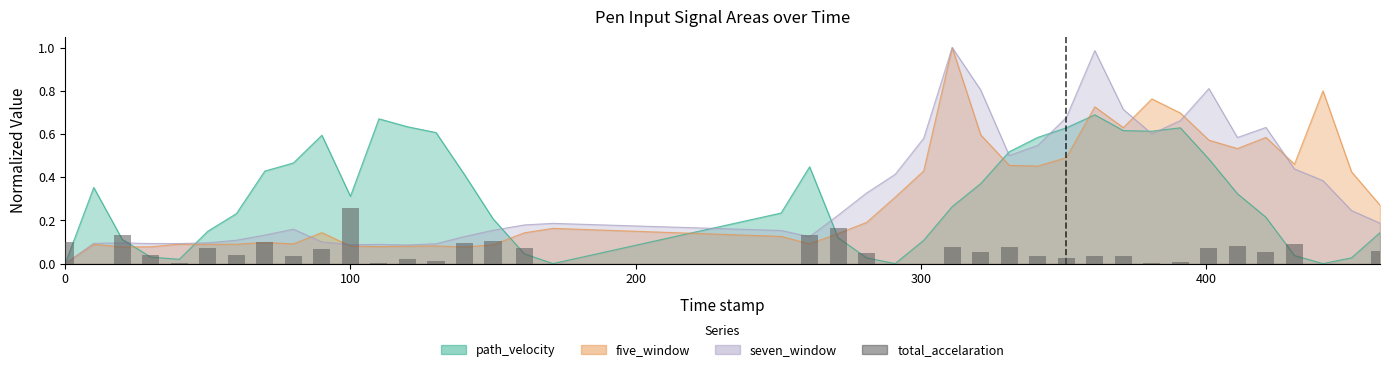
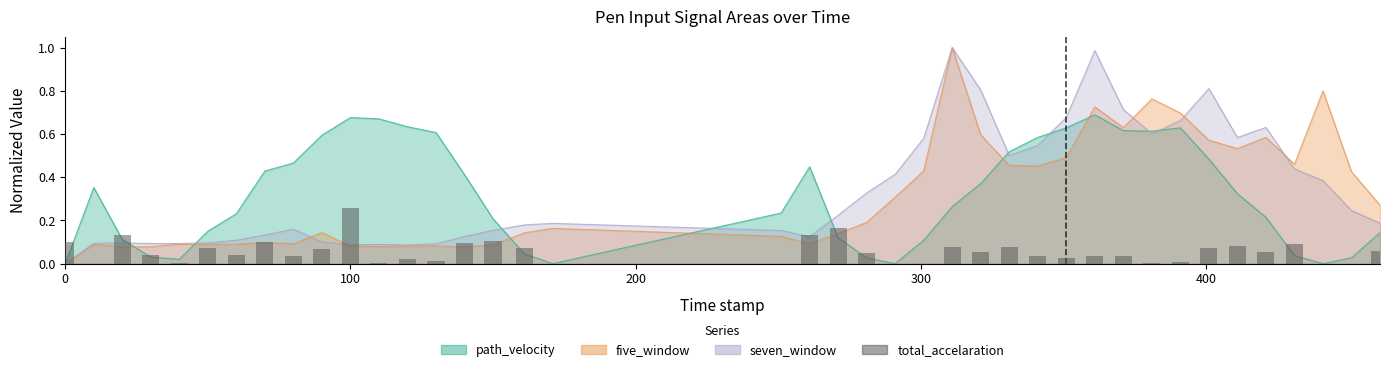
  {
    "total_accelaration": {
      "0": 0.10,
      "100": 0.26
    },
    "path_velocity": {
-     "100": 0.31
+     "100": 0.68
    }
  }
